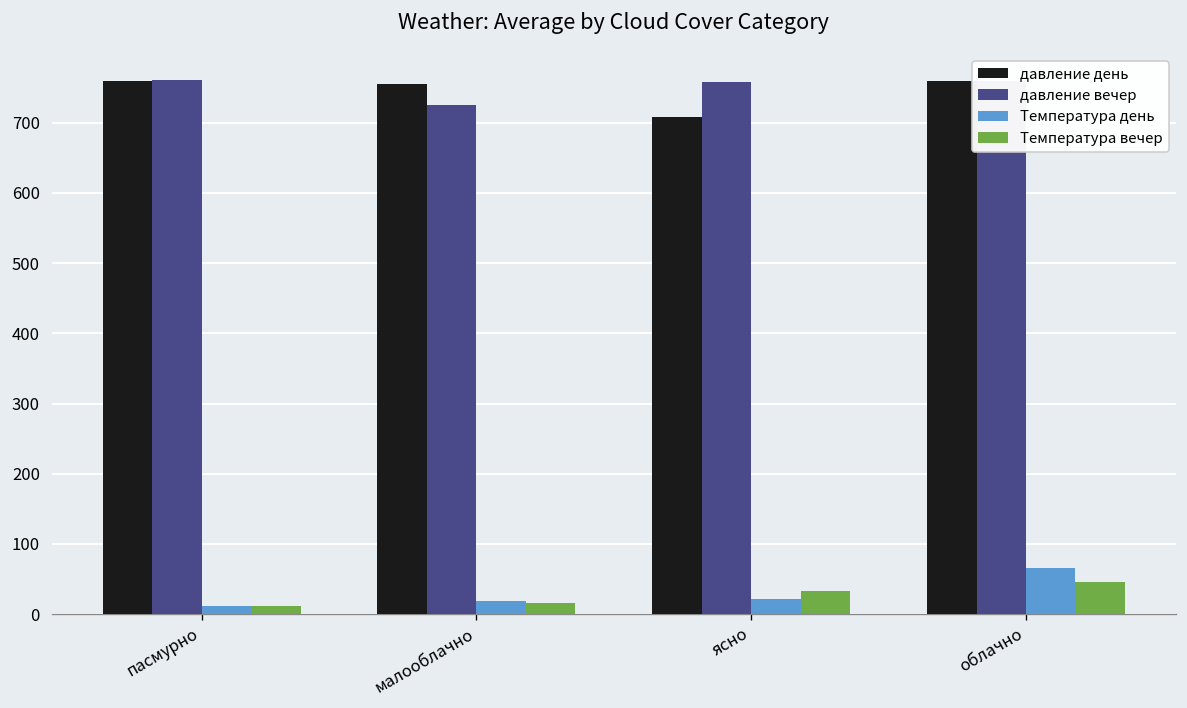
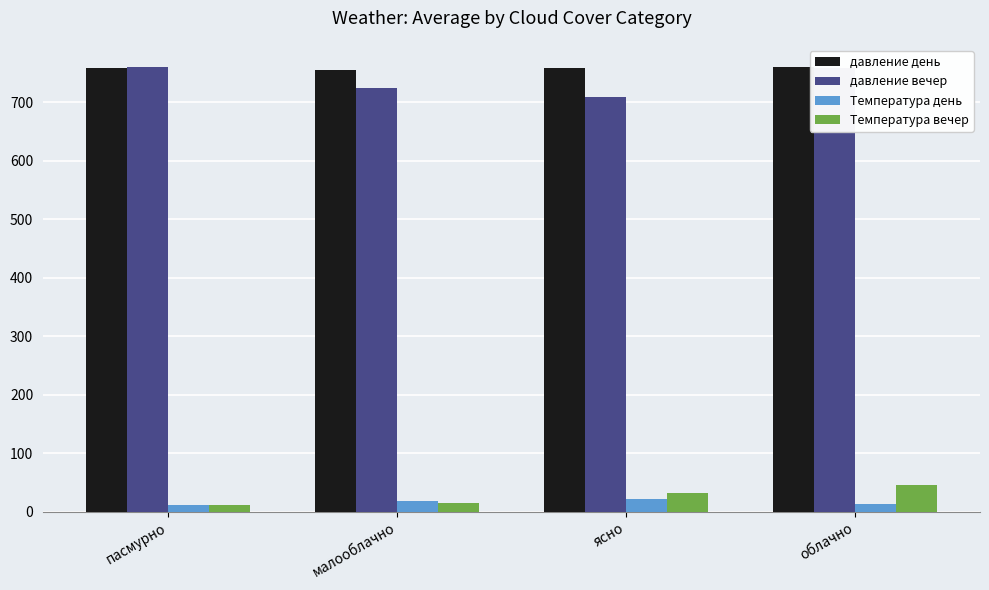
  {
    "давление день": {
      "пасмурно": 760,
      "малооблачно": 760,
-     "ясно": 710,
+     "ясно": 760,
      "облачно": 760
    },
    "давление вечер": {
      "пасмурно": 760,
      "малооблачно": 720,
-     "ясно": 760
+     "ясно": 710
    },
    "Температура день": {
      "пасмурно": 10,
      "малооблачно": 20,
      "ясно": 20,
-     "облачно": 70
+     "облачно": 10
    },
    "Температура вечер": {
      "пасмурно": 10,
      "малооблачно": 20,
      "ясно": 30,
      "облачно": 50
    }
  }
